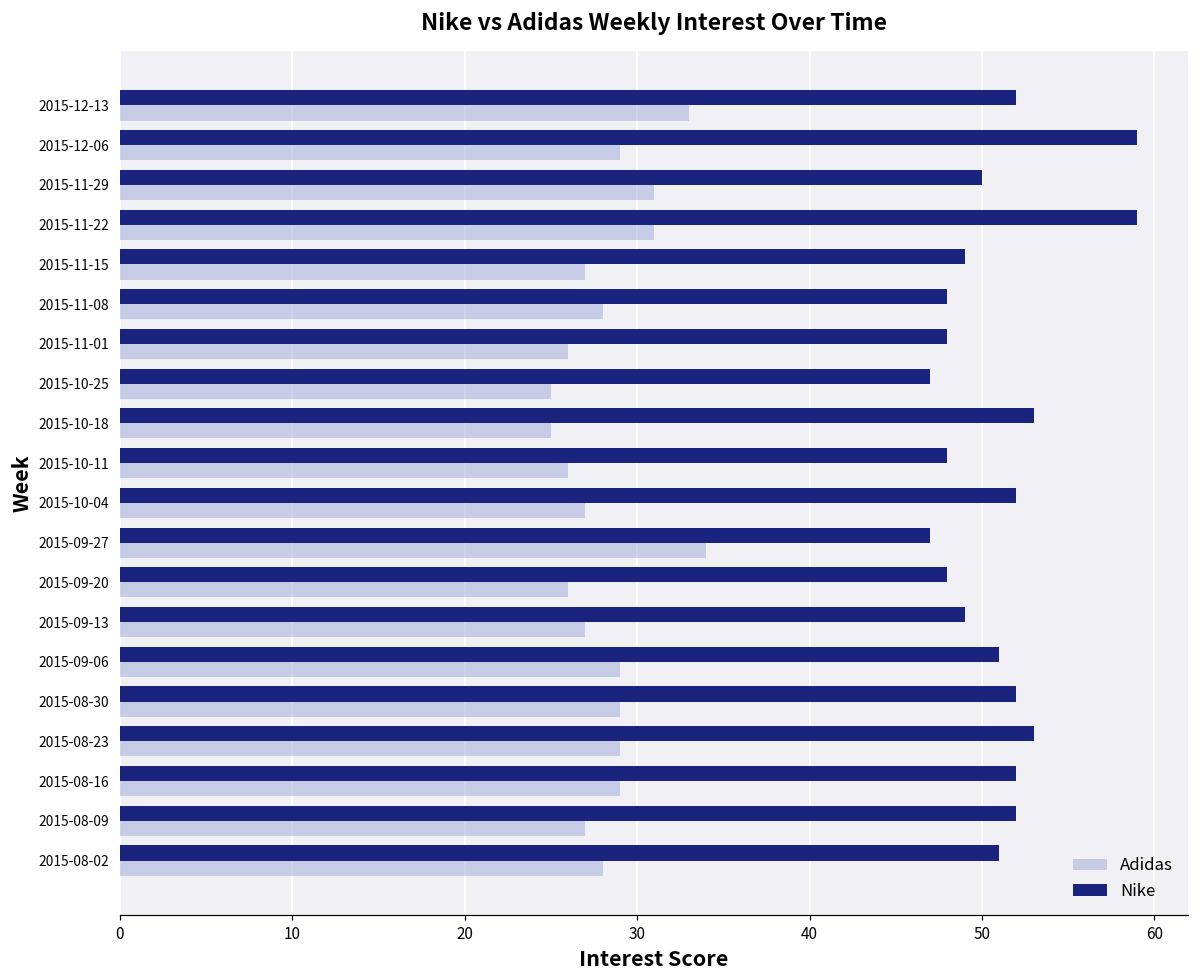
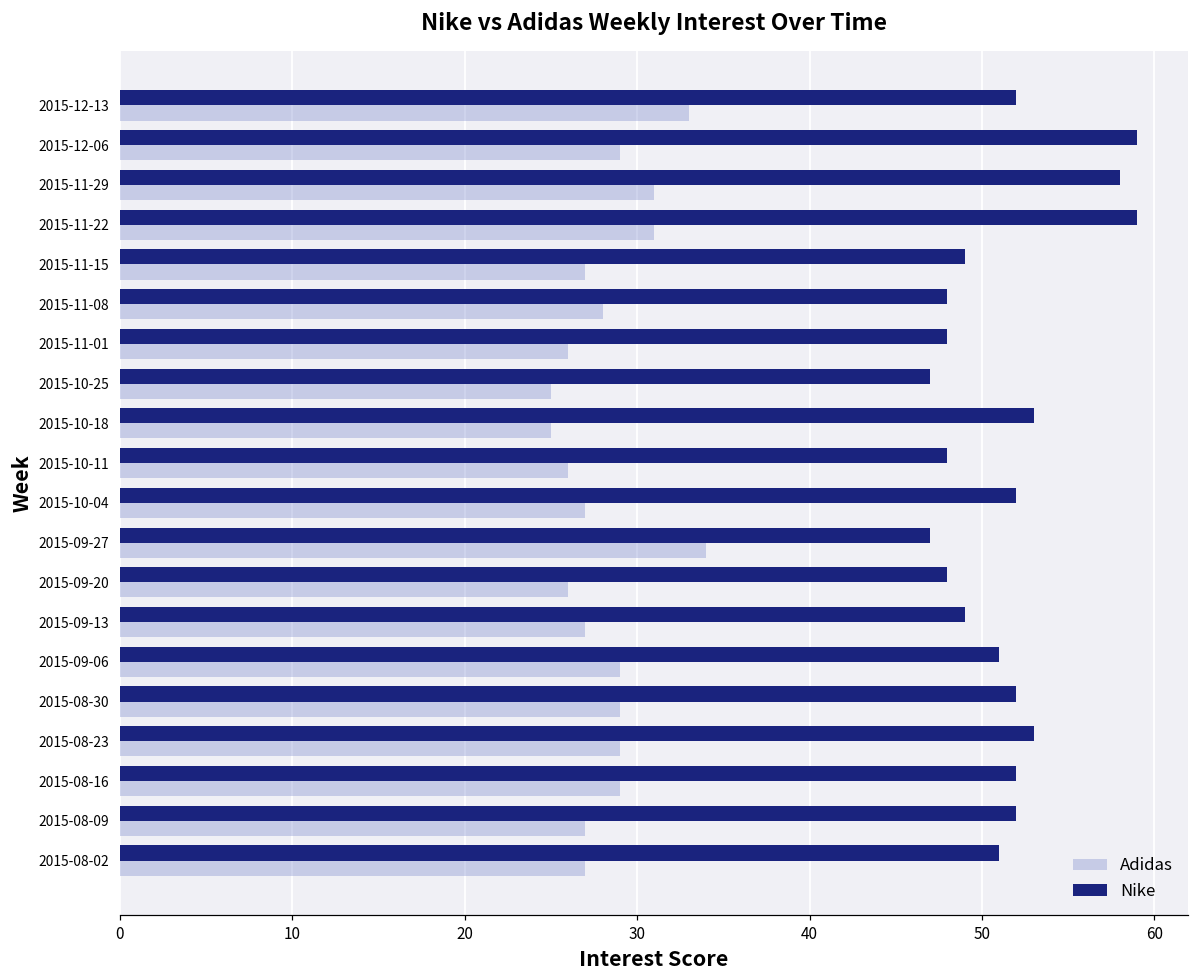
  {
    "Adidas": {
      "2015-12-13": 33,
      "2015-12-06": 29,
      "2015-11-29": 31,
      "2015-11-22": 31,
      "2015-11-15": 27,
      "2015-11-08": 28,
      "2015-11-01": 26,
      "2015-10-25": 25,
      "2015-10-18": 25,
      "2015-10-11": 26,
      "2015-10-04": 27,
      "2015-09-27": 34,
      "2015-09-20": 26,
      "2015-09-13": 27,
      "2015-09-06": 29,
      "2015-08-30": 29,
      "2015-08-23": 29,
      "2015-08-16": 29,
      "2015-08-09": 27,
-     "2015-08-02": 28
+     "2015-08-02": 27
    },
    "Nike": {
      "2015-12-13": 52,
      "2015-12-06": 59,
-     "2015-11-29": 50,
+     "2015-11-29": 58,
      "2015-11-22": 59,
      "2015-11-15": 49,
      "2015-11-08": 48,
      "2015-11-01": 48,
      "2015-10-25": 47,
      "2015-10-18": 53,
      "2015-10-11": 48,
      "2015-10-04": 52,
      "2015-09-27": 47,
      "2015-09-20": 48,
      "2015-09-13": 49,
      "2015-09-06": 51,
      "2015-08-30": 52,
      "2015-08-23": 53,
      "2015-08-16": 52,
      "2015-08-09": 52,
      "2015-08-02": 51
    }
  }
